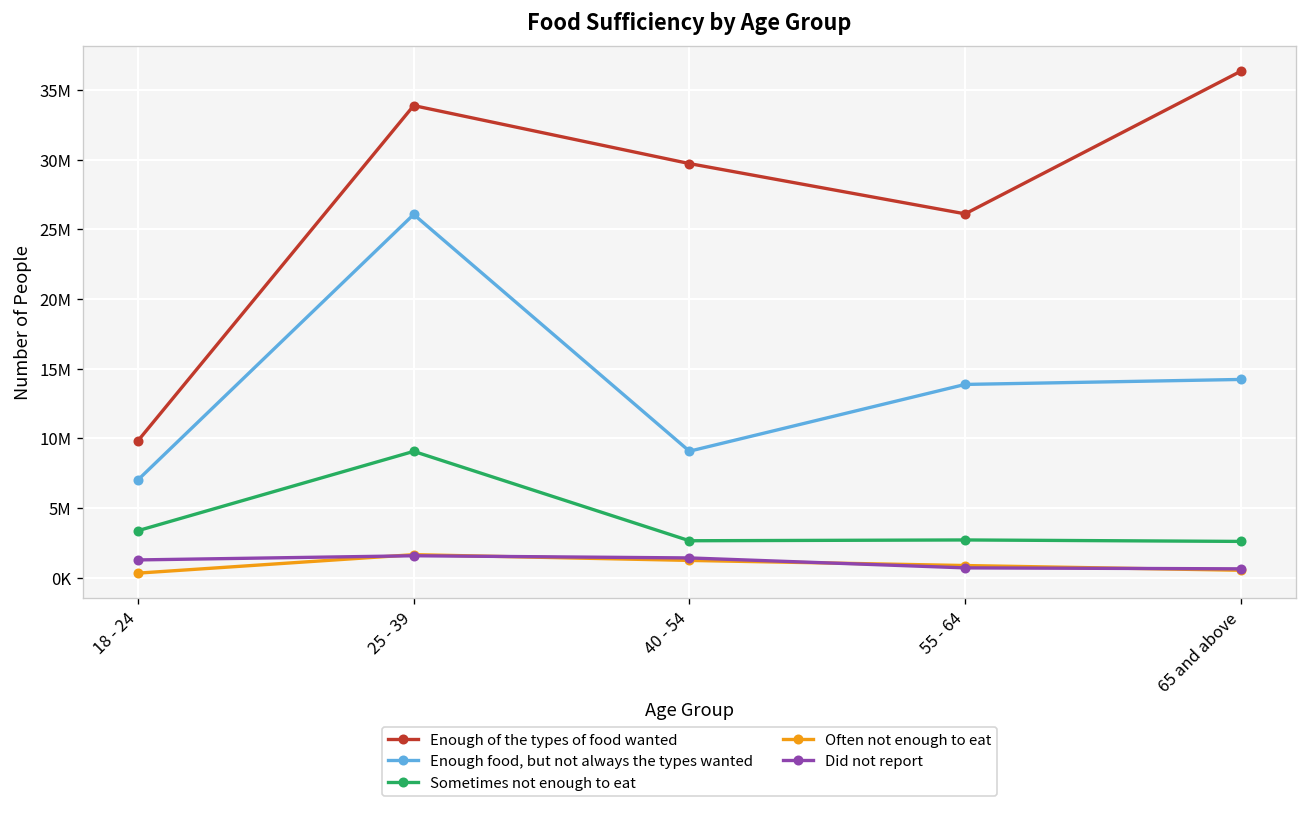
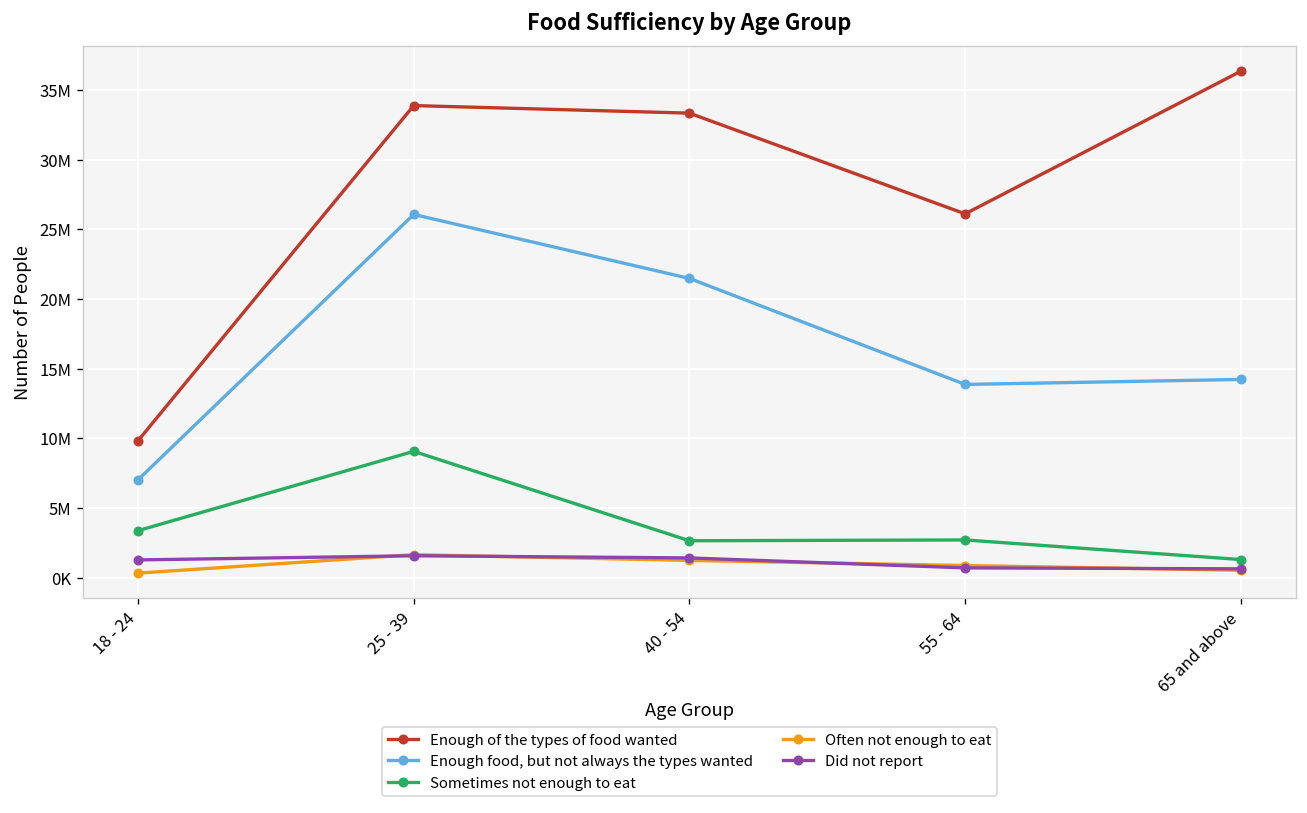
  {
    "Enough of the types of food wanted": {
      "18 - 24": 9800000,
      "25 - 39": 33900000,
-     "40 - 54": 29700000,
+     "40 - 54": 33300000,
      "55 - 64": 26100000,
      "65 and above": 36300000
    },
    "Enough food, but not always the types wanted": {
      "18 - 24": 7000000,
      "25 - 39": 26100000,
-     "40 - 54": 9100000,
+     "40 - 54": 21500000,
      "55 - 64": 13900000,
      "65 and above": 14200000
    },
    "Sometimes not enough to eat": {
      "18 - 24": 3400000,
      "25 - 39": 9100000,
      "40 - 54": 2600000,
      "55 - 64": 2700000,
-     "65 and above": 2600000
+     "65 and above": 1300000
    },
    "Often not enough to eat": {
      "18 - 24": 300000
    },
    "Did not report": {
      "18 - 24": 1300000
    }
  }
